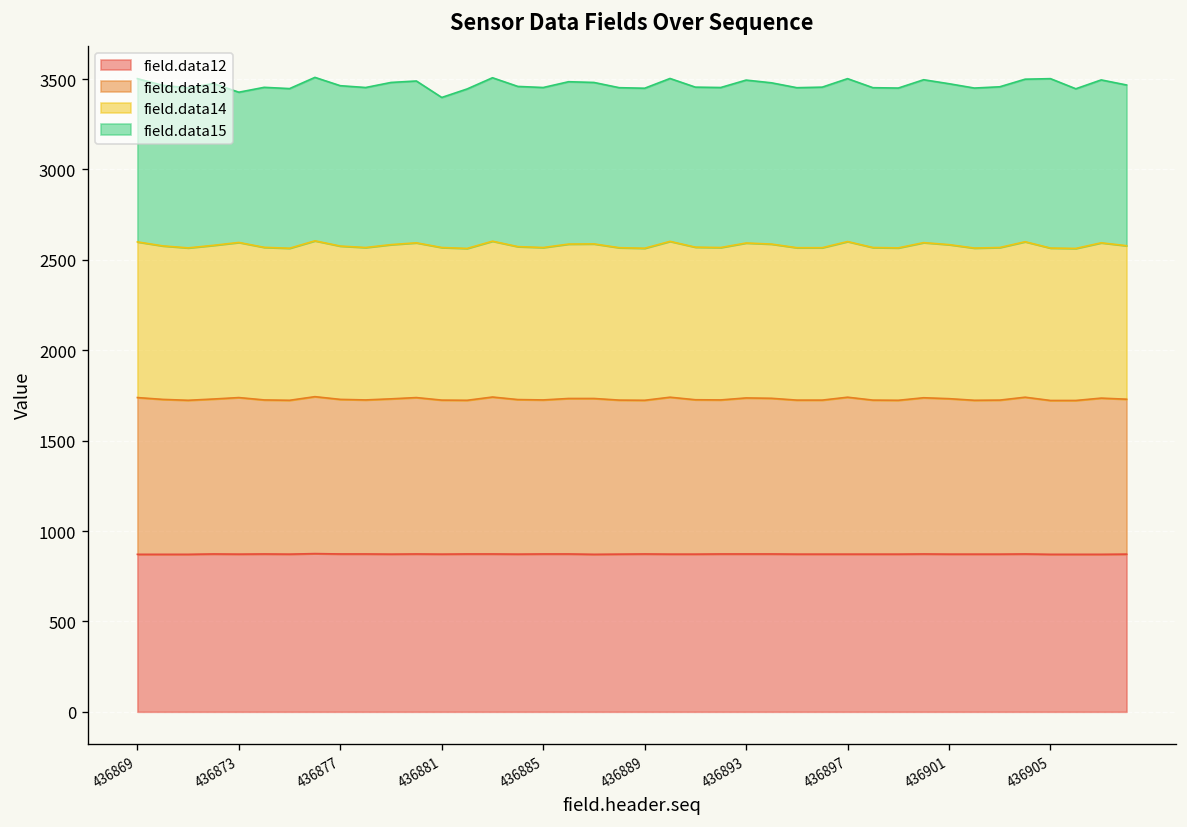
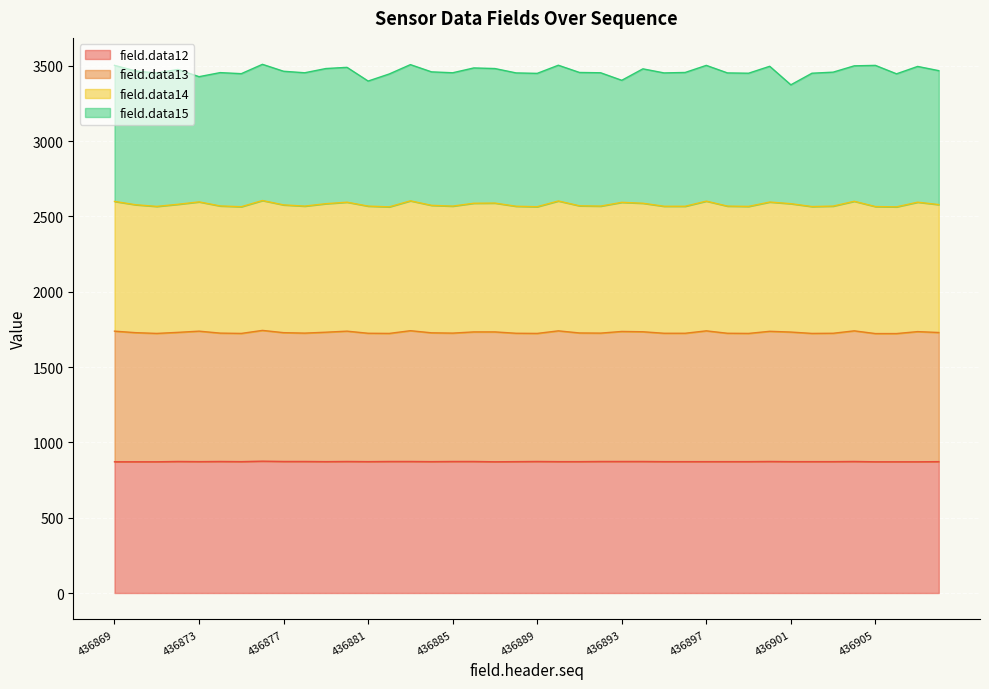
  {
    "field.data15": {
      "436873": 830,
      "436877": 890,
      "436881": 830,
      "436885": 890,
      "436889": 890,
-     "436893": 900,
+     "436893": 810,
      "436897": 900,
-     "436901": 890,
+     "436901": 790,
      "436905": 940
    }
  }
